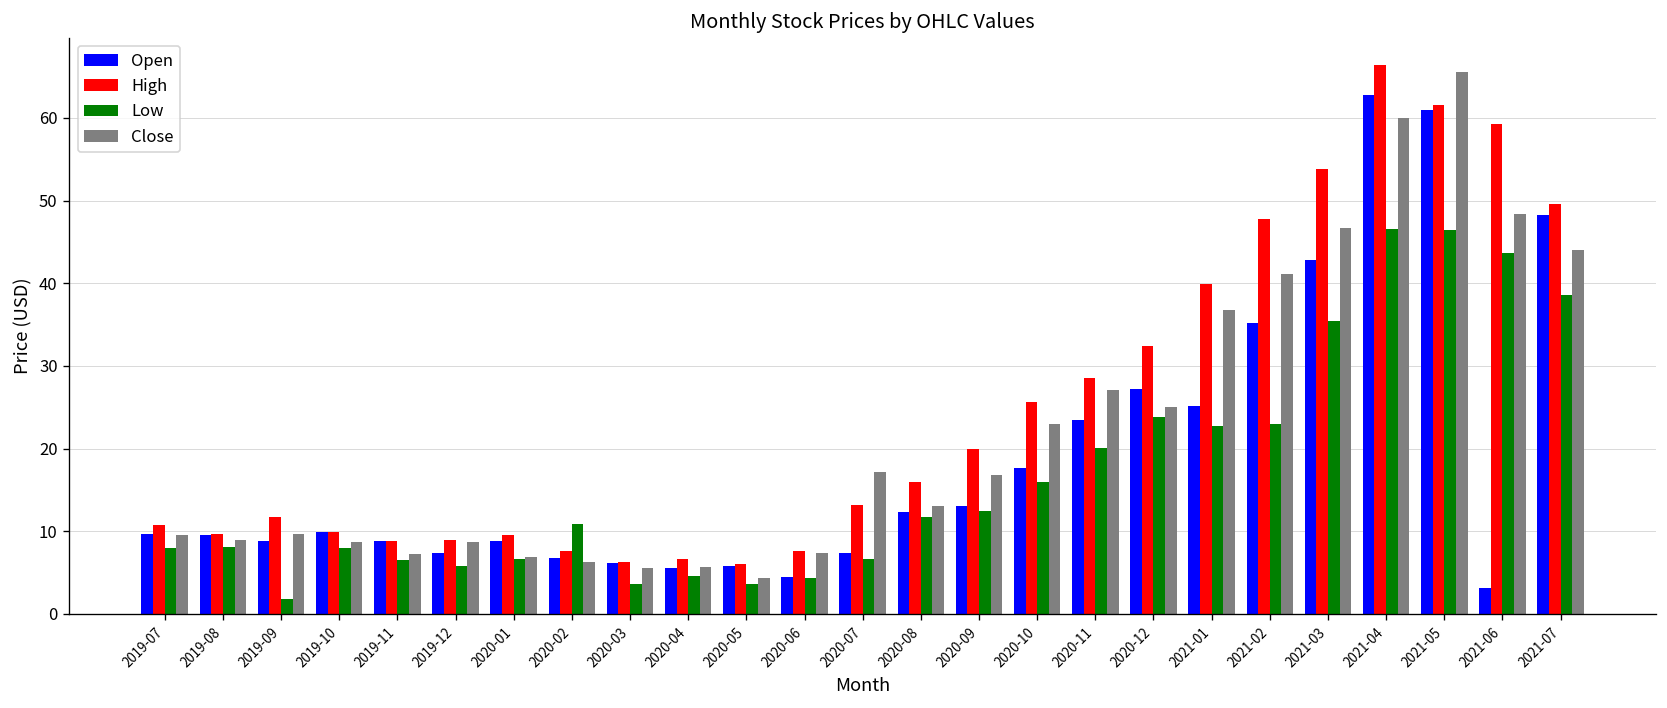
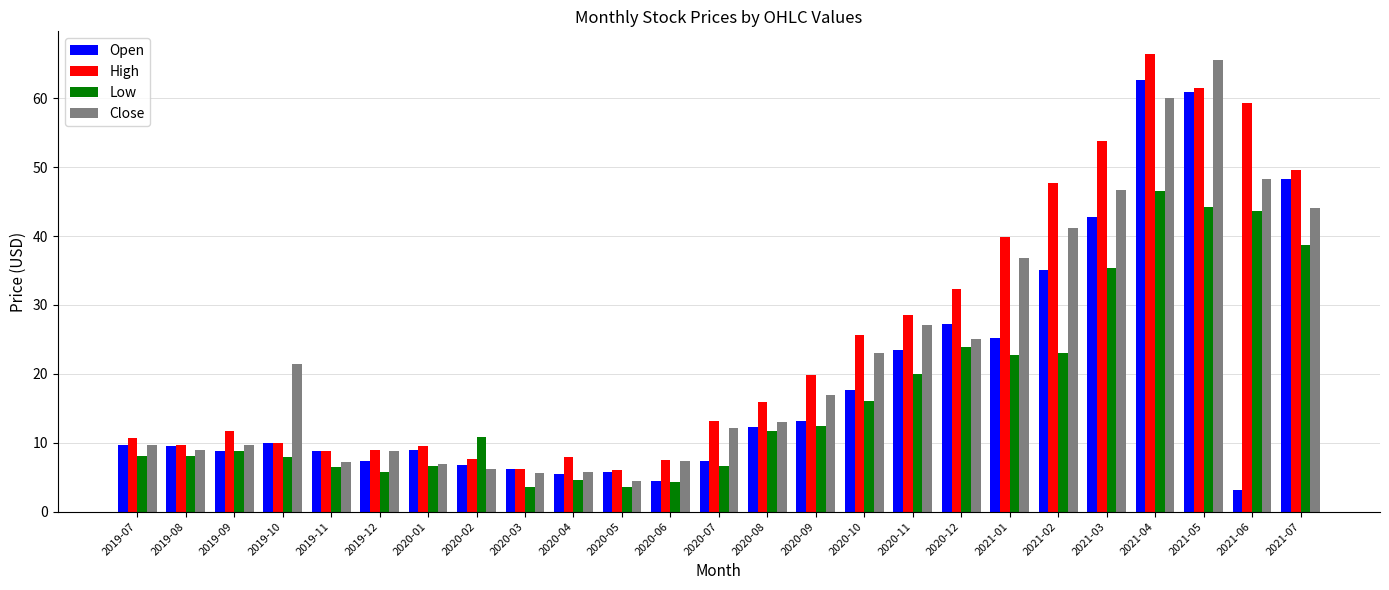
  {
    "Open": {
      "2019-07": 10,
      "2019-08": 10,
      "2019-09": 9,
      "2019-10": 10,
      "2019-11": 9,
      "2019-12": 7,
      "2020-01": 9,
      "2020-02": 7,
      "2020-03": 6,
      "2020-04": 6,
      "2020-05": 6,
      "2020-06": 4,
      "2020-07": 7,
      "2020-08": 12,
      "2020-09": 13,
      "2020-10": 18,
      "2020-11": 24,
      "2020-12": 27,
      "2021-01": 25,
      "2021-02": 35,
      "2021-03": 43,
      "2021-04": 63,
      "2021-05": 61,
      "2021-06": 3,
      "2021-07": 48
    },
    "High": {
      "2019-07": 11,
      "2019-08": 10,
      "2019-09": 12,
      "2019-10": 10,
      "2019-11": 9,
      "2019-12": 9,
      "2020-01": 10,
      "2020-02": 8,
      "2020-03": 6,
-     "2020-04": 7,
+     "2020-04": 8,
      "2020-05": 6,
      "2020-06": 8,
      "2020-07": 13,
      "2020-08": 16,
      "2020-09": 20,
      "2020-10": 26,
      "2020-11": 29,
      "2020-12": 32,
      "2021-01": 40,
      "2021-02": 48,
      "2021-03": 54,
      "2021-04": 66,
      "2021-05": 62,
      "2021-06": 59,
      "2021-07": 50
    },
    "Low": {
      "2019-07": 8,
      "2019-08": 8,
-     "2019-09": 2,
+     "2019-09": 9,
      "2019-10": 8,
      "2019-11": 7,
      "2019-12": 6,
      "2020-01": 7,
      "2020-02": 11,
      "2020-03": 4,
      "2020-04": 5,
      "2020-05": 4,
      "2020-06": 4,
      "2020-07": 7,
      "2020-08": 12,
      "2020-09": 12,
      "2020-10": 16,
      "2020-11": 20,
      "2020-12": 24,
      "2021-01": 23,
      "2021-02": 23,
      "2021-03": 35,
      "2021-04": 47,
-     "2021-05": 46,
+     "2021-05": 44,
      "2021-06": 44,
      "2021-07": 39
    },
    "Close": {
      "2019-07": 10,
      "2019-08": 9,
      "2019-09": 10,
-     "2019-10": 9,
+     "2019-10": 21,
      "2019-11": 7,
      "2019-12": 9,
      "2020-01": 7,
      "2020-02": 6,
      "2020-03": 6,
      "2020-04": 6,
      "2020-05": 4,
      "2020-06": 7,
-     "2020-07": 17,
+     "2020-07": 12,
      "2020-08": 13,
      "2020-09": 17,
      "2020-10": 23,
      "2020-11": 27,
      "2020-12": 25,
      "2021-01": 37,
      "2021-02": 41,
      "2021-03": 47,
      "2021-04": 60,
      "2021-05": 66,
      "2021-06": 48,
      "2021-07": 44
    }
  }
